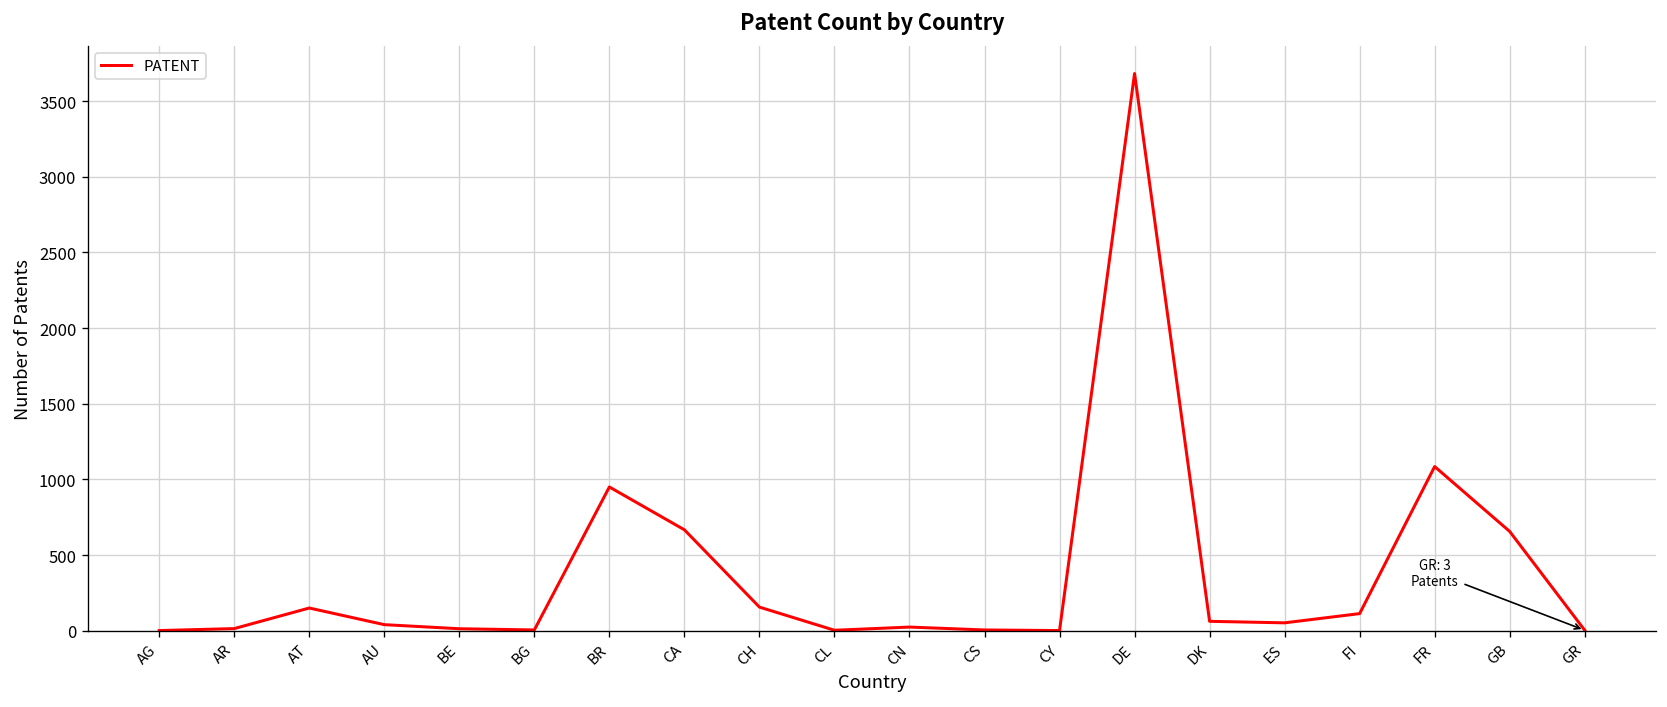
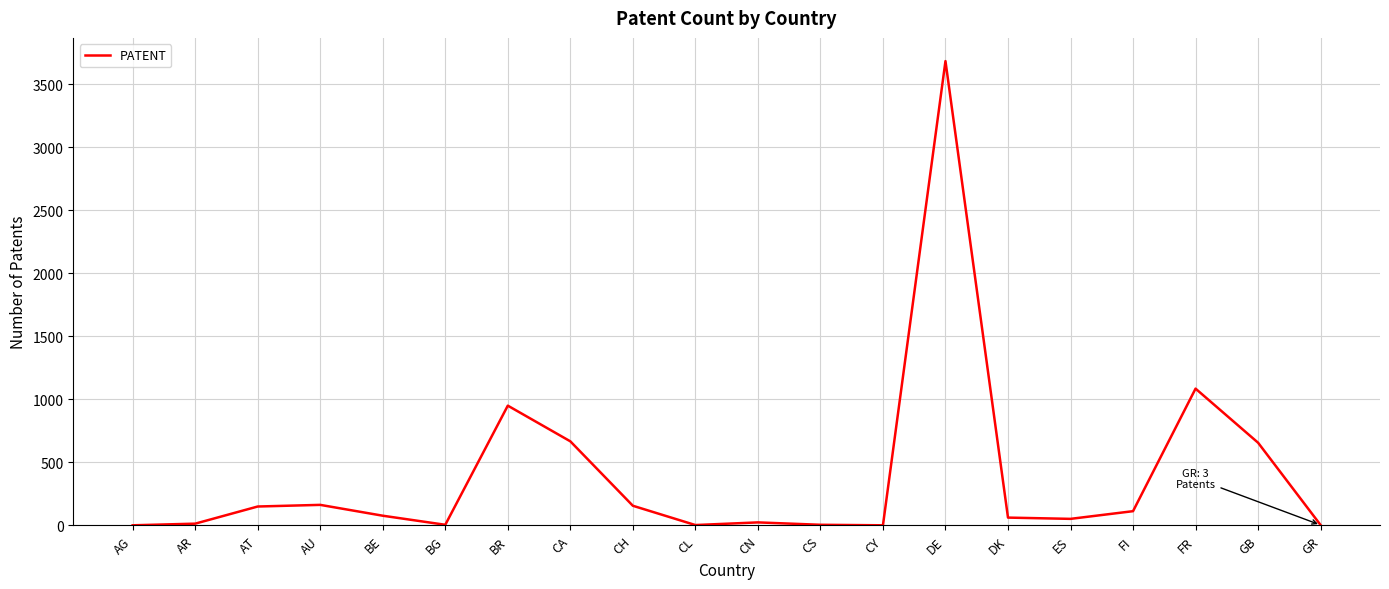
  {
    "AG": 0,
    "AR": 10,
    "AT": 150,
-   "AU": 40,
-   "BE": 10,
+   "AU": 160,
+   "BE": 80,
    "BG": 10,
    "BR": 950,
    "CA": 670,
    "CH": 160,
    "CL": 0,
    "CN": 20,
    "CS": 10,
    "CY": 0,
    "DE": 3680,
    "DK": 60,
    "ES": 50,
    "FI": 110,
    "FR": 1090,
    "GB": 660
  }
